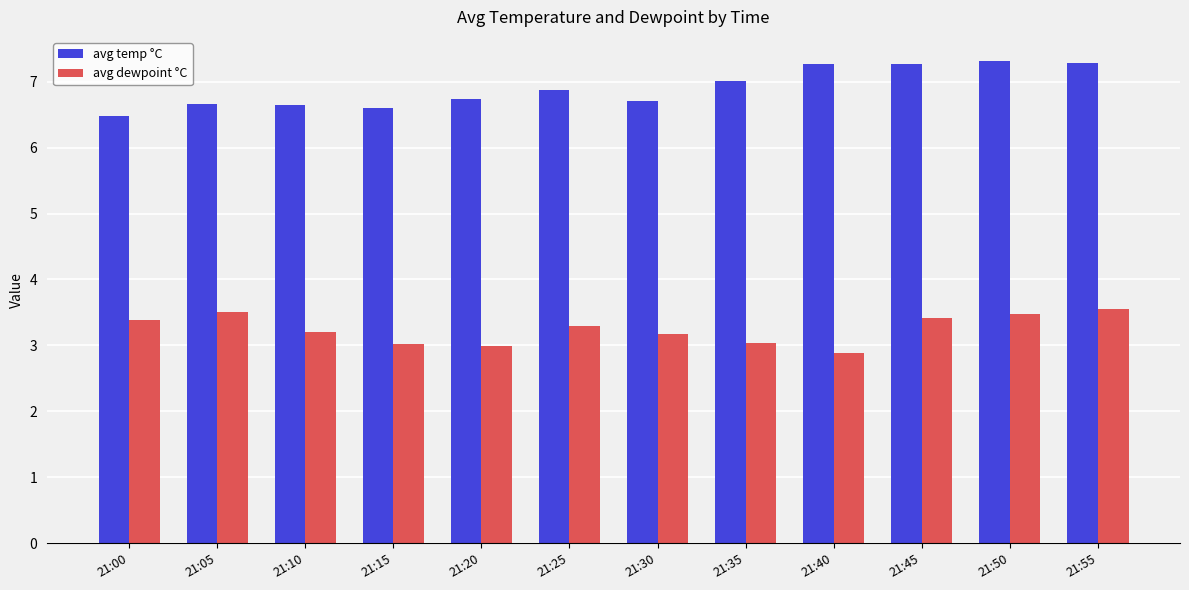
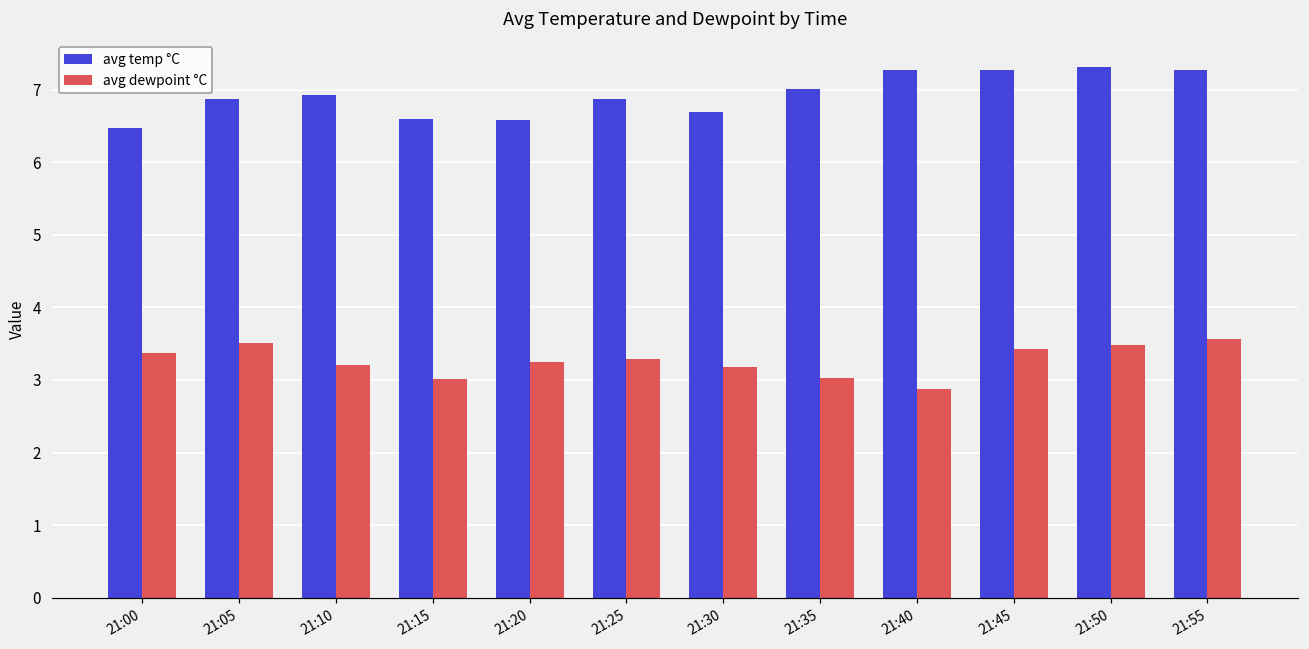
  {
    "avg temp °C": {
      "21:00": 6.5,
-     "21:05": 6.7,
-     "21:10": 6.6,
+     "21:05": 6.9,
+     "21:10": 6.9,
      "21:15": 6.6,
-     "21:20": 6.7,
+     "21:20": 6.6,
      "21:25": 6.9,
      "21:30": 6.7,
      "21:35": 7.0,
      "21:40": 7.3,
      "21:45": 7.3,
      "21:50": 7.3,
      "21:55": 7.3
    },
    "avg dewpoint °C": {
      "21:00": 3.4,
      "21:05": 3.5,
      "21:10": 3.2,
      "21:15": 3.0,
-     "21:20": 3.0,
+     "21:20": 3.3,
      "21:25": 3.3,
      "21:30": 3.2,
      "21:35": 3.0,
      "21:40": 2.9,
      "21:45": 3.4,
      "21:50": 3.5,
      "21:55": 3.6
    }
  }
